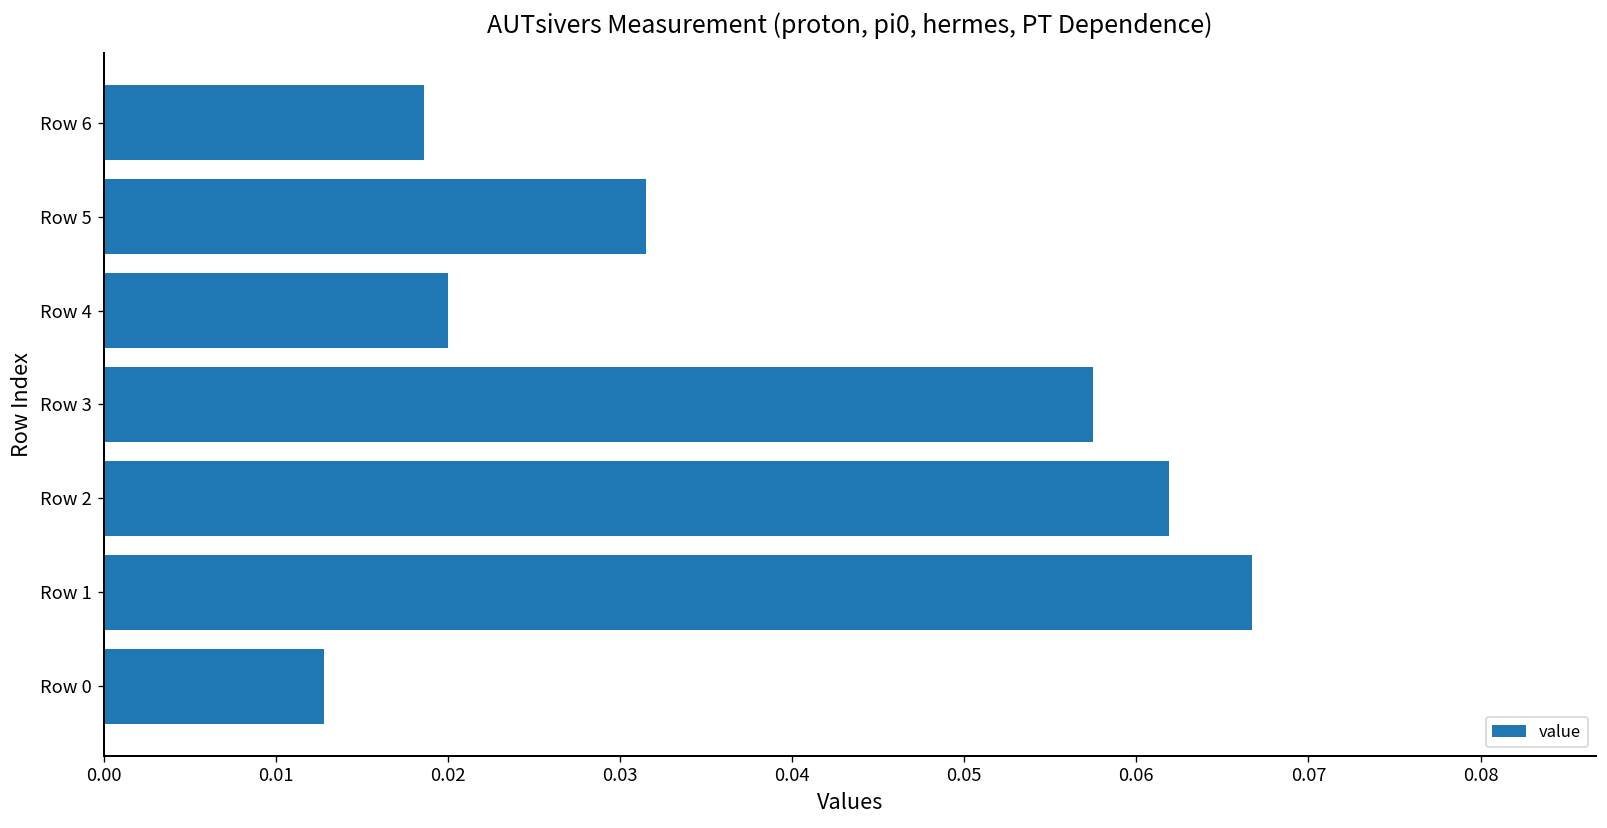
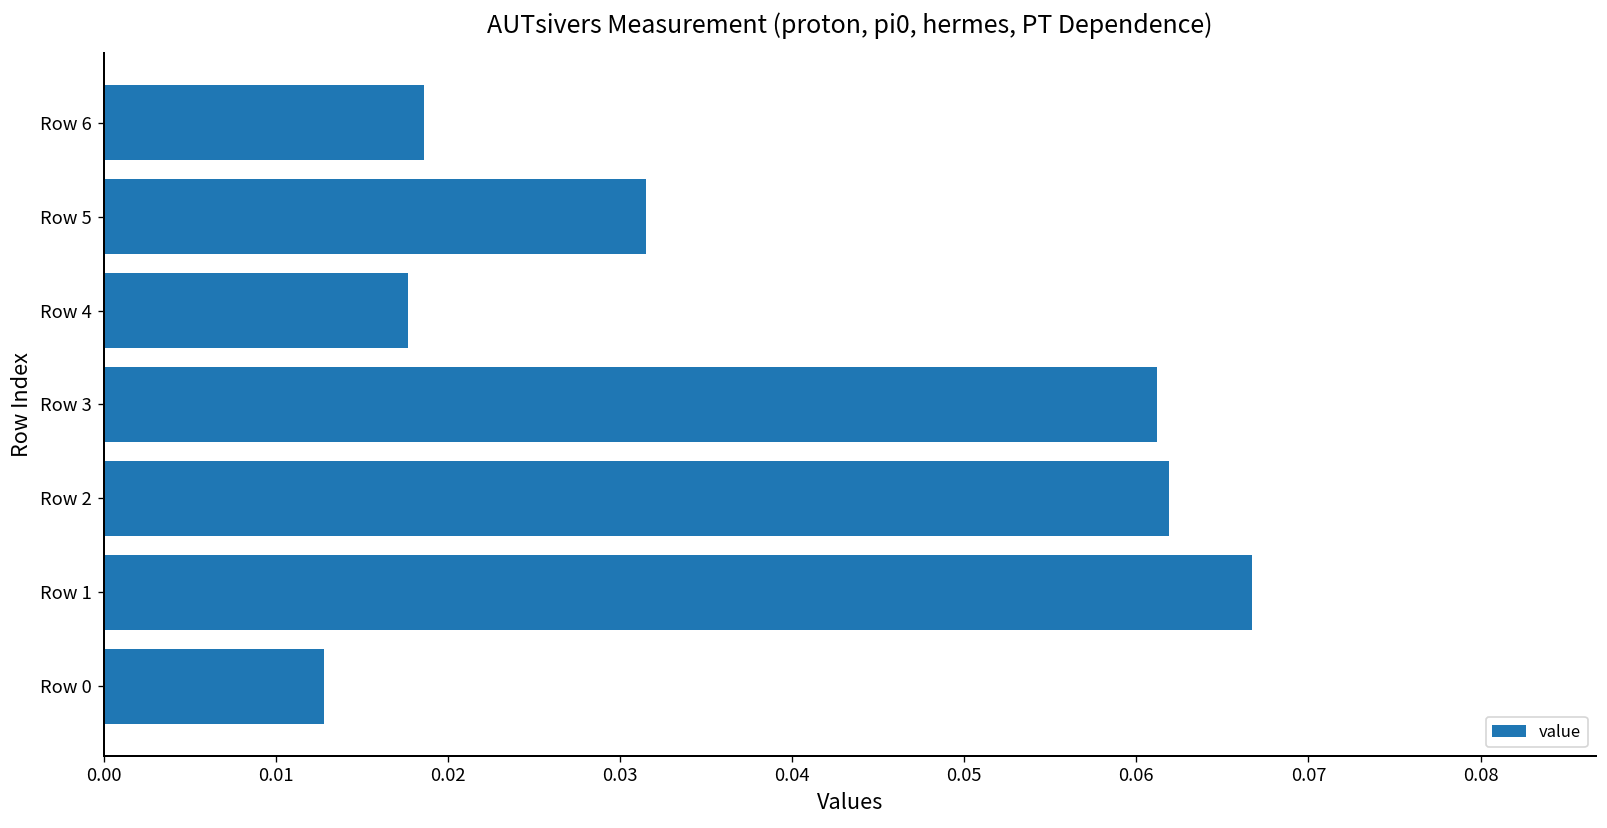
  {
    "Row 6": 0.0186,
    "Row 5": 0.0315,
-   "Row 4": 0.0200,
-   "Row 3": 0.0575,
+   "Row 4": 0.0177,
+   "Row 3": 0.0612,
    "Row 2": 0.0619,
    "Row 1": 0.0667,
    "Row 0": 0.0128
  }
